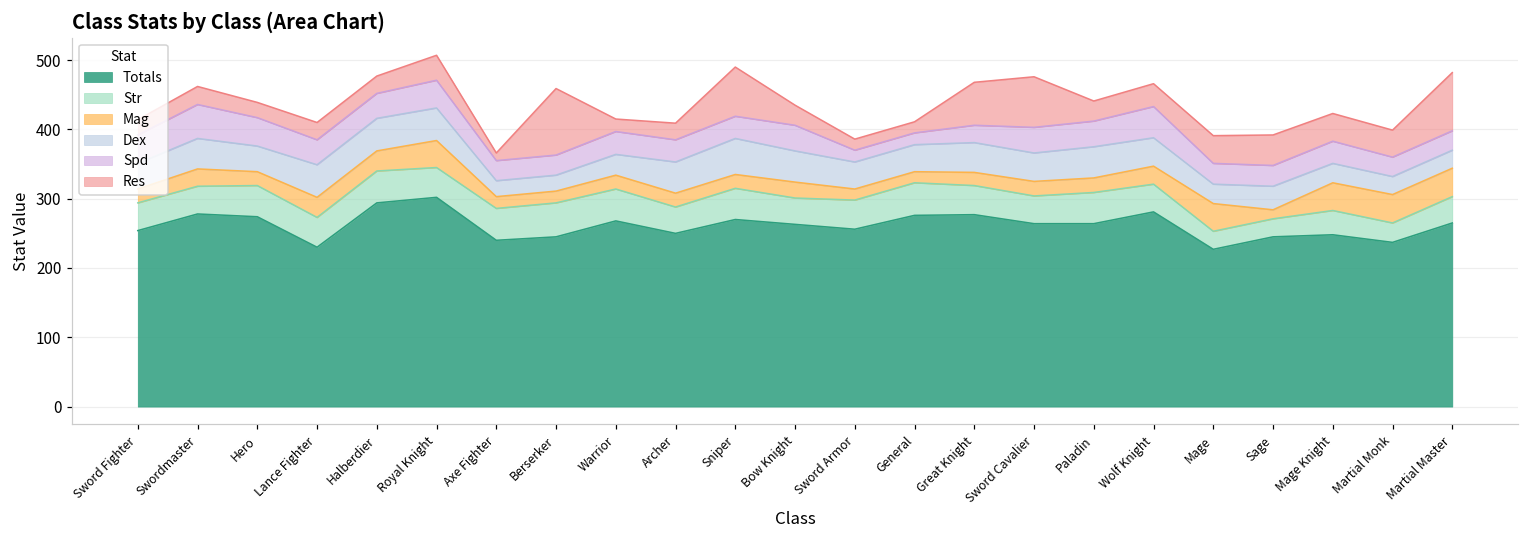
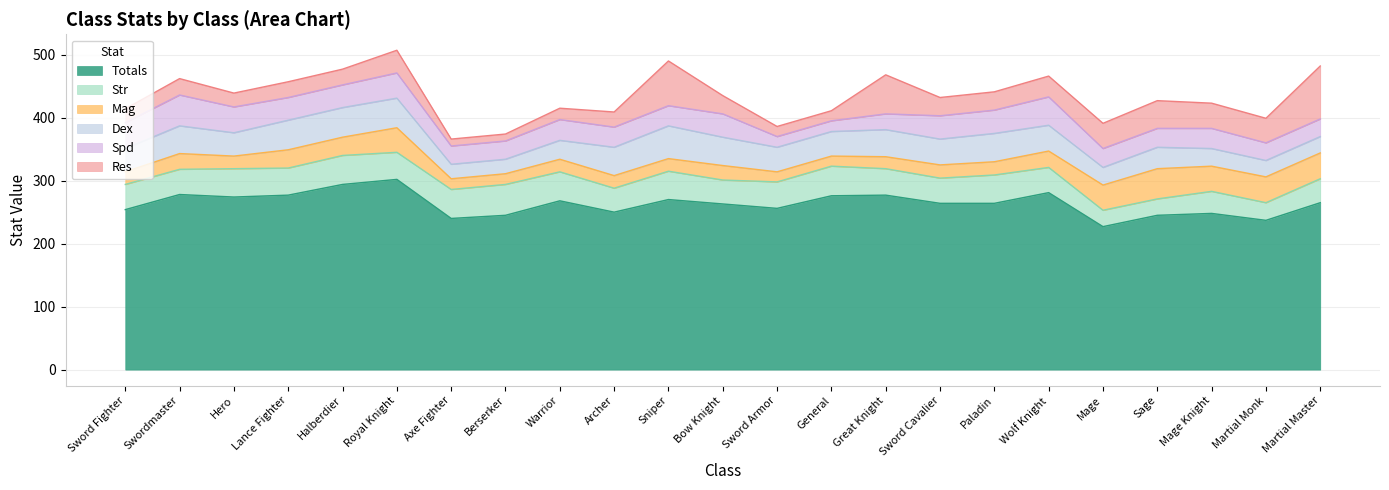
  {
    "Totals": {
      "Sword Fighter": 250,
      "Swordmaster": 280,
      "Hero": 270,
-     "Lance Fighter": 230,
+     "Lance Fighter": 280,
      "Halberdier": 290,
      "Royal Knight": 300,
      "Axe Fighter": 240,
      "Berserker": 250,
      "Warrior": 270,
      "Archer": 250,
      "Sniper": 270,
      "Bow Knight": 260,
      "Sword Armor": 260,
      "General": 280,
      "Great Knight": 280,
      "Sword Cavalier": 260,
      "Paladin": 260,
      "Wolf Knight": 280,
      "Mage": 230,
      "Sage": 250,
      "Mage Knight": 250,
      "Martial Monk": 240,
      "Martial Master": 270
    },
    "Mag": {
      "Swordmaster": 30,
      "Hero": 20,
      "Lance Fighter": 30,
      "Halberdier": 30,
      "Royal Knight": 40,
      "Axe Fighter": 20,
      "Berserker": 20,
      "Warrior": 20,
      "Archer": 20,
      "Sniper": 20,
      "Bow Knight": 20,
      "Sword Armor": 20,
      "General": 20,
      "Great Knight": 20,
      "Sword Cavalier": 20,
      "Paladin": 20,
      "Wolf Knight": 30,
      "Mage": 40,
-     "Sage": 10,
+     "Sage": 50,
      "Mage Knight": 40,
      "Martial Monk": 40,
      "Martial Master": 40
    },
    "Res": {
      "Swordmaster": 30,
      "Hero": 20,
      "Lance Fighter": 30,
      "Halberdier": 30,
      "Royal Knight": 40,
      "Axe Fighter": 10,
-     "Berserker": 100,
+     "Berserker": 10,
      "Warrior": 20,
      "Archer": 20,
      "Sniper": 70,
      "Bow Knight": 30,
      "Sword Armor": 20,
      "General": 20,
      "Great Knight": 60,
-     "Sword Cavalier": 70,
+     "Sword Cavalier": 30,
      "Paladin": 30,
      "Wolf Knight": 30,
      "Mage": 40,
      "Sage": 40,
      "Mage Knight": 40,
      "Martial Monk": 40,
      "Martial Master": 80
    }
  }
